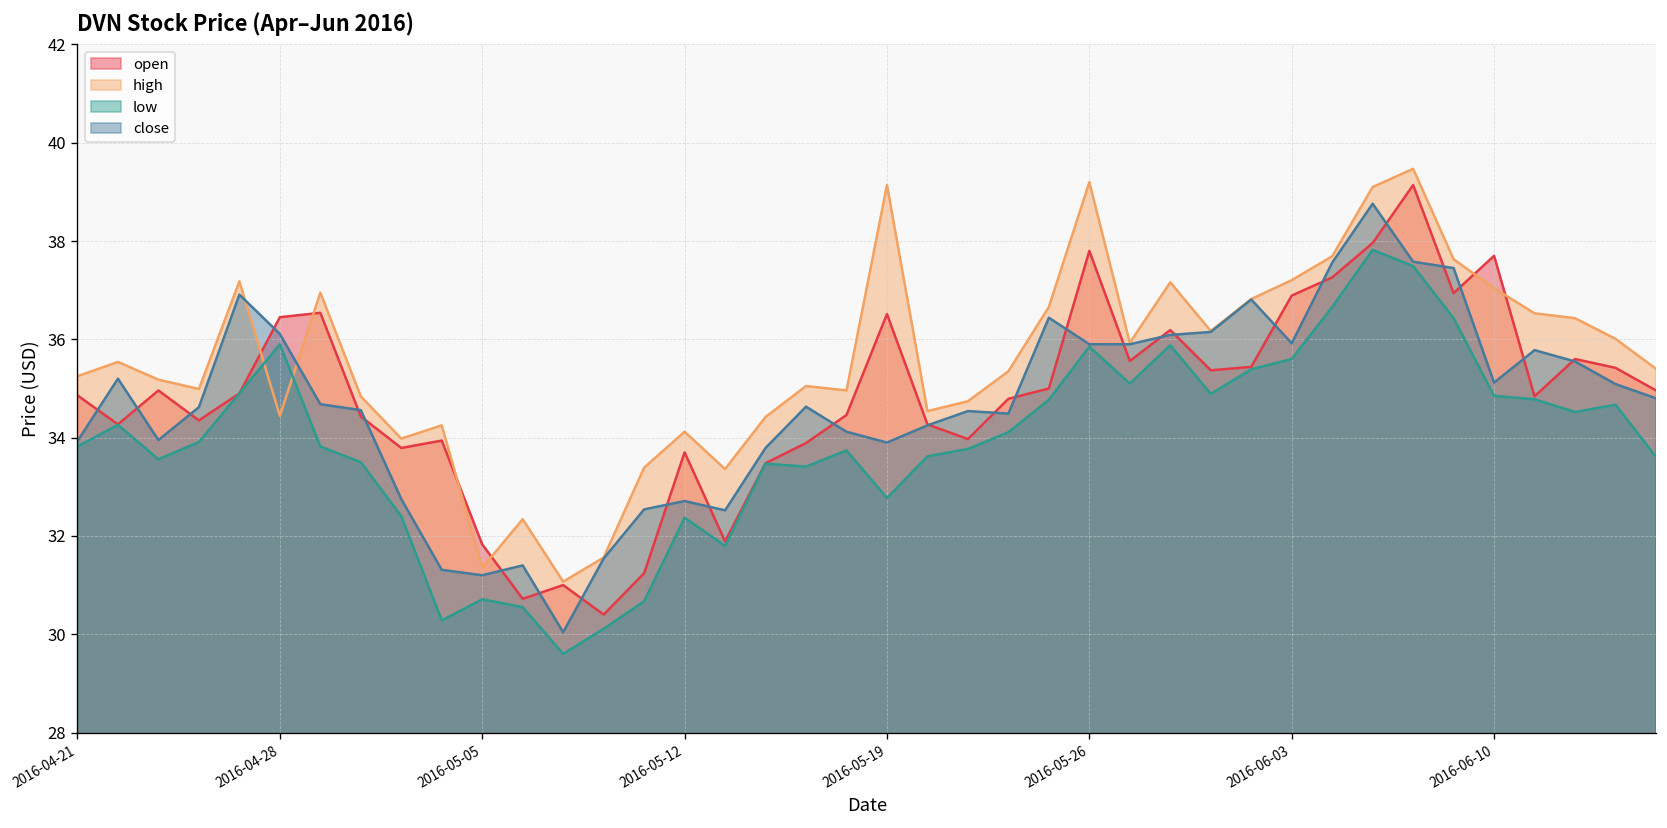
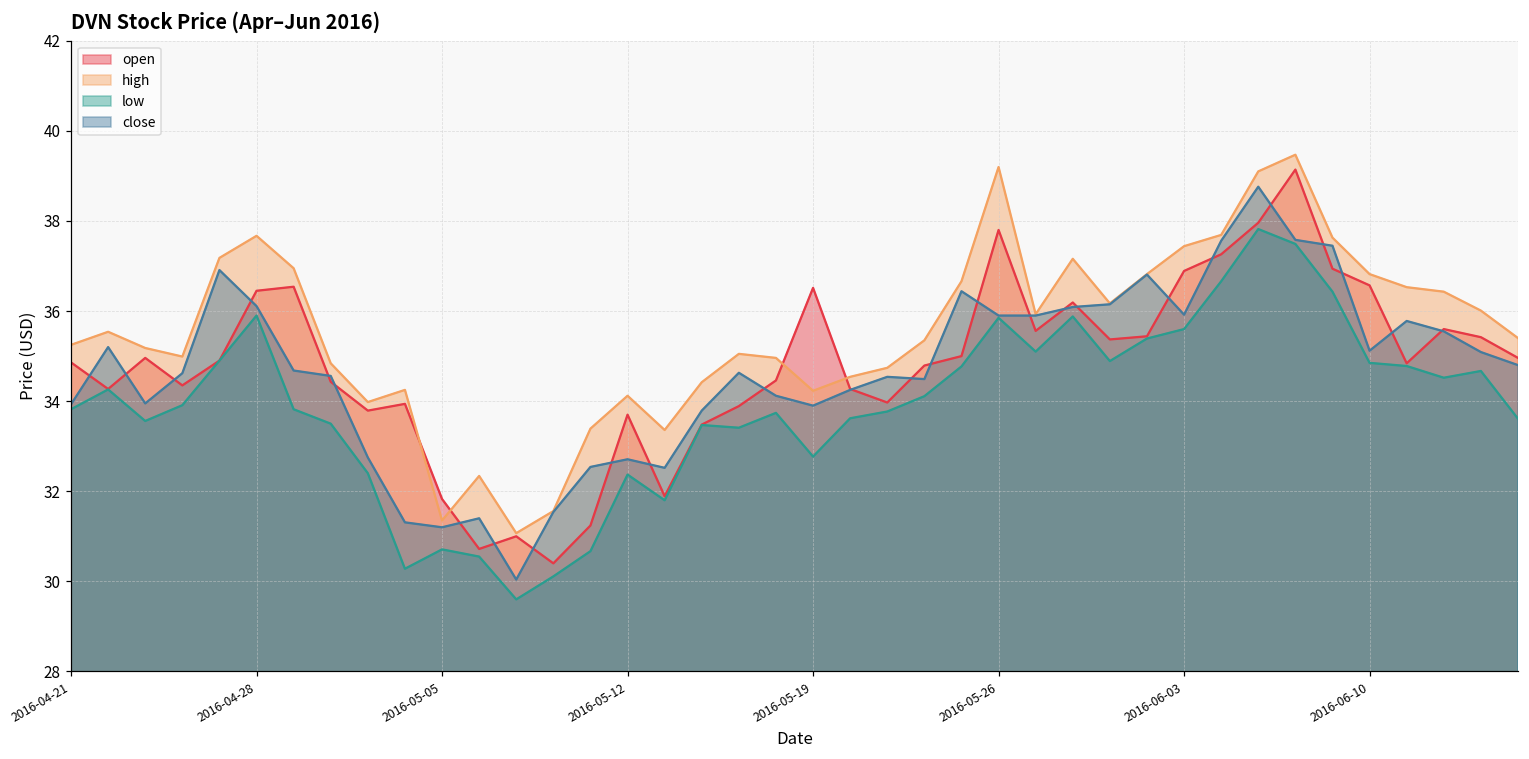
  {
    "open": {
      "2016-04-21": 34.9,
      "2016-04-28": 36.5,
      "2016-05-05": 31.8,
      "2016-05-12": 33.7,
      "2016-05-19": 36.5,
      "2016-05-26": 37.8,
      "2016-06-03": 36.9,
-     "2016-06-10": 37.7
+     "2016-06-10": 36.6
    },
    "high": {
      "2016-04-21": 35.3,
-     "2016-04-28": 34.4,
+     "2016-04-28": 37.7,
      "2016-05-05": 31.4,
      "2016-05-12": 34.1,
-     "2016-05-19": 39.1,
+     "2016-05-19": 34.2,
      "2016-05-26": 39.2,
-     "2016-06-03": 37.2,
-     "2016-06-10": 37.0
+     "2016-06-03": 37.4,
+     "2016-06-10": 36.8
    }
  }
